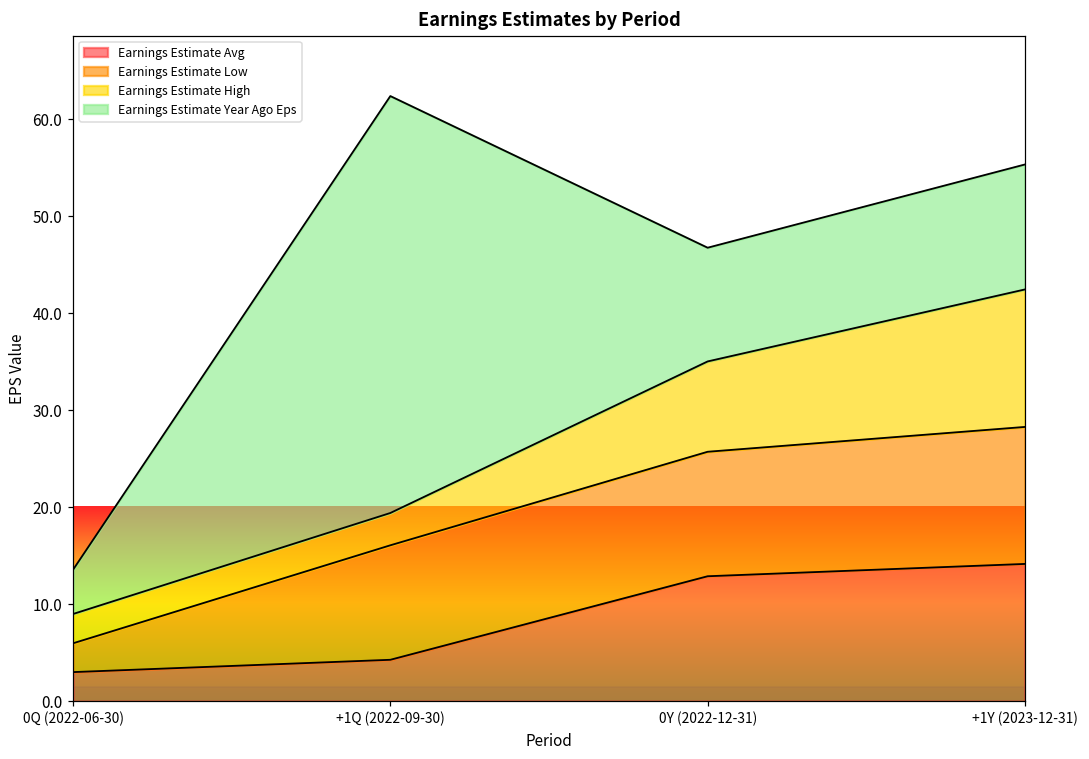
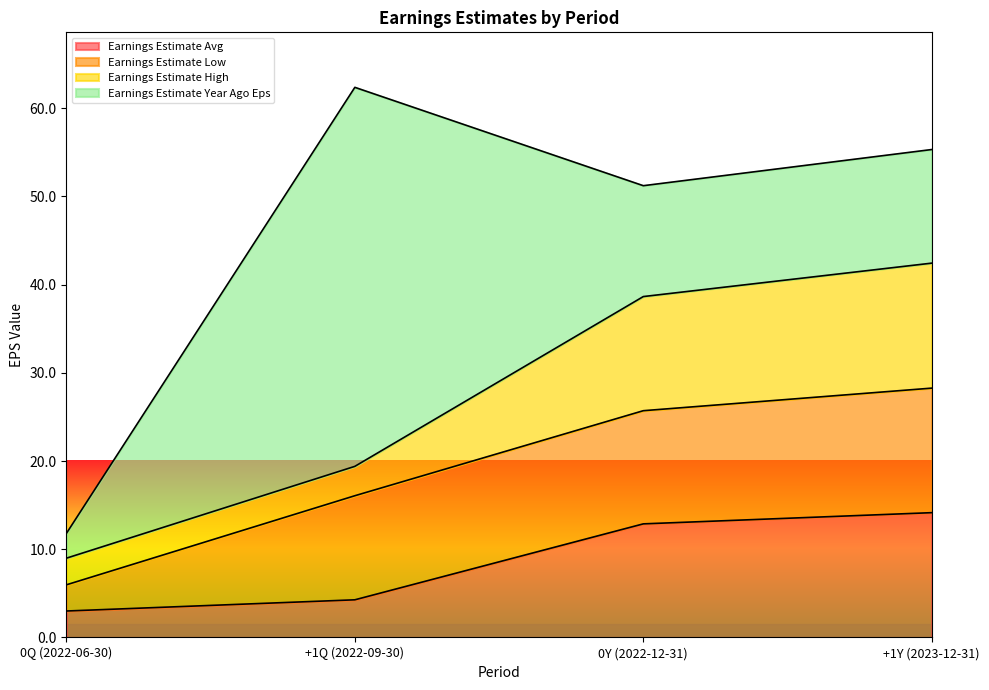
  {
    "Earnings Estimate Avg": {
      "0Q (2022-06-30)": 3,
      "+1Q (2022-09-30)": 4,
      "0Y (2022-12-31)": 13,
      "+1Y (2023-12-31)": 14
    },
    "Earnings Estimate Low": {
      "0Q (2022-06-30)": 3,
      "+1Q (2022-09-30)": 12,
      "0Y (2022-12-31)": 13,
      "+1Y (2023-12-31)": 14
    },
    "Earnings Estimate High": {
      "0Q (2022-06-30)": 3,
      "+1Q (2022-09-30)": 3,
-     "0Y (2022-12-31)": 9,
+     "0Y (2022-12-31)": 13,
      "+1Y (2023-12-31)": 14
    },
    "Earnings Estimate Year Ago Eps": {
-     "0Q (2022-06-30)": 5,
+     "0Q (2022-06-30)": 3,
      "+1Q (2022-09-30)": 43,
-     "0Y (2022-12-31)": 12,
+     "0Y (2022-12-31)": 13,
      "+1Y (2023-12-31)": 13
    }
  }
